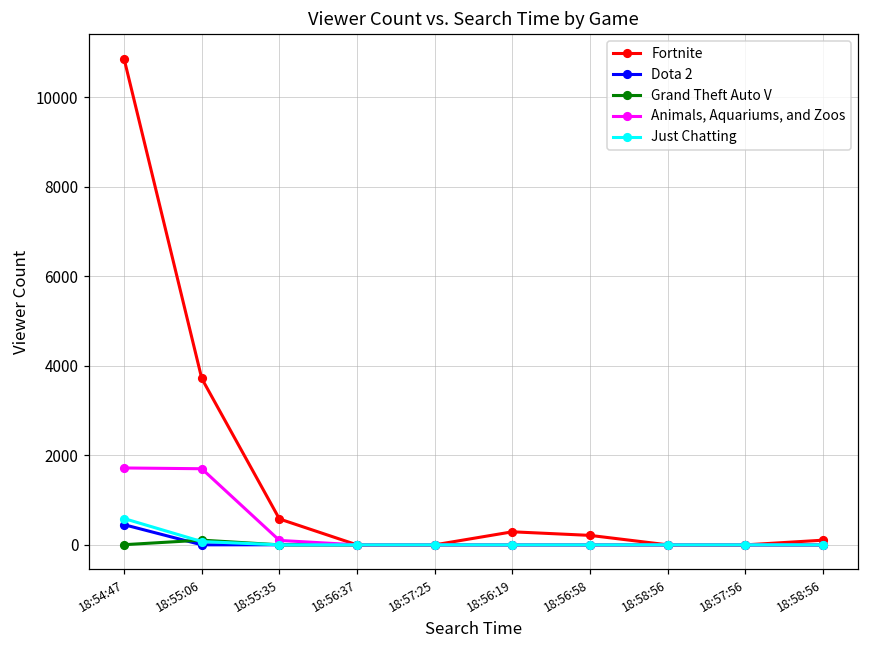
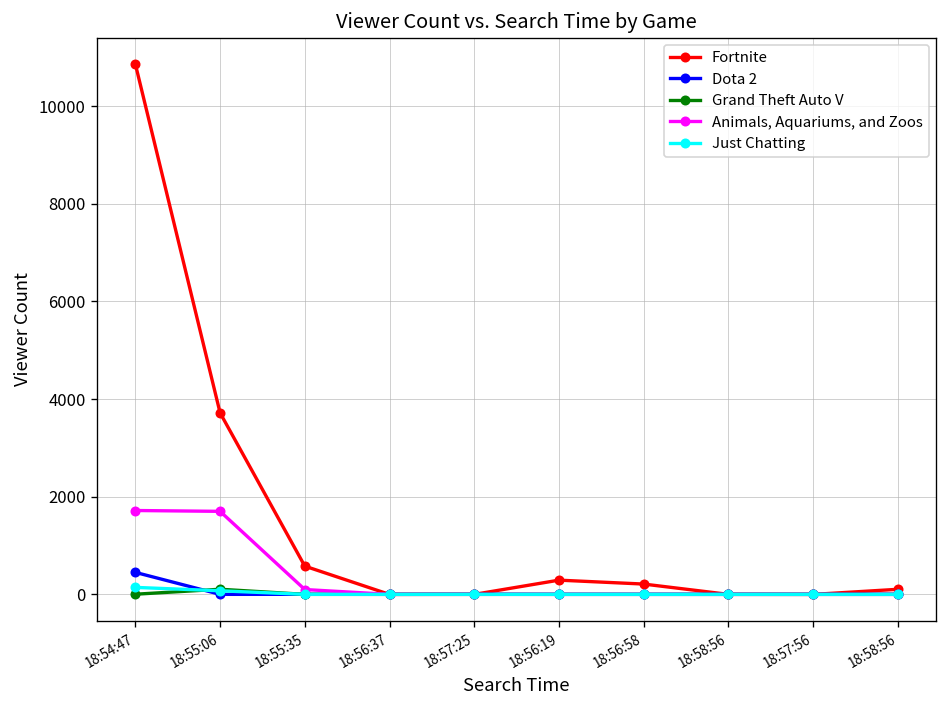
  {
    "Fortnite": {
      "18:54:47": 10900,
      "18:55:06": 3700,
      "18:55:35": 600,
      "18:56:19": 300,
      "18:56:58": 200
    },
    "Dota 2": {
      "18:54:47": 500,
      "18:55:06": 0
    },
    "Grand Theft Auto V": {
      "18:54:47": 0
    },
    "Animals, Aquariums, and Zoos": {
      "18:54:47": 1700,
      "18:55:06": 1700,
      "18:55:35": 100
    },
    "Just Chatting": {
-     "18:54:47": 600
+     "18:54:47": 100
    }
  }
